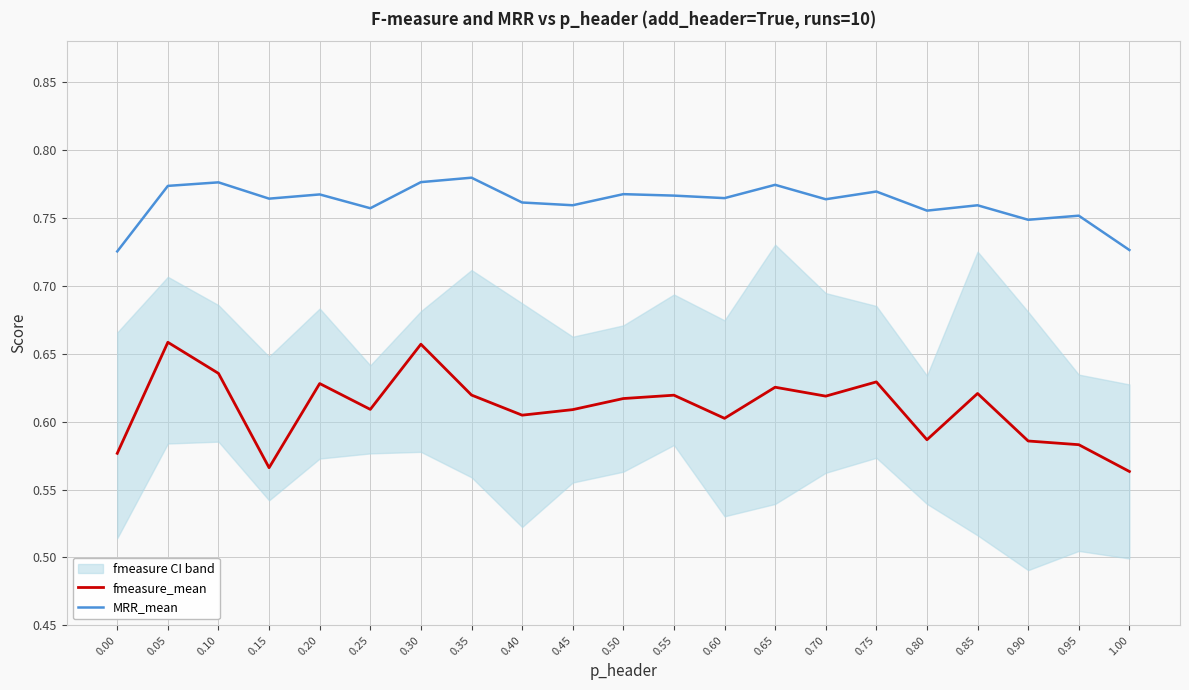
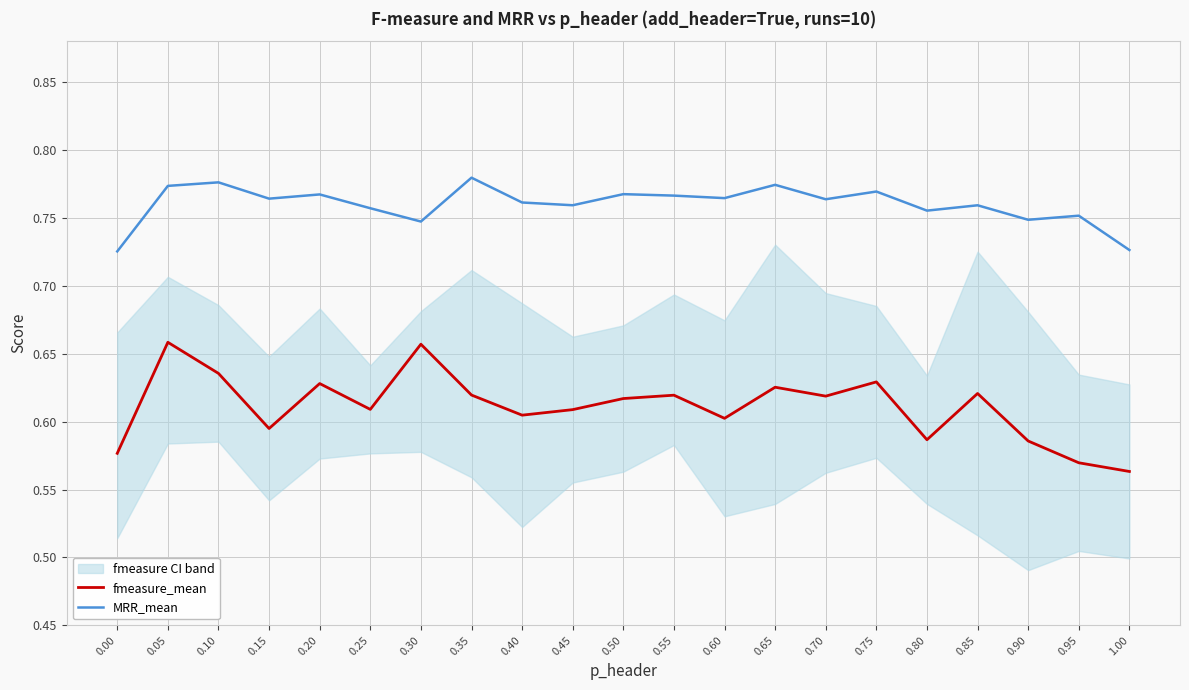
  {
    "fmeasure_mean": {
      "0.00": 0.577,
      "0.05": 0.658,
      "0.10": 0.635,
-     "0.15": 0.566,
+     "0.15": 0.595,
      "0.20": 0.628,
      "0.25": 0.609,
      "0.30": 0.657,
      "0.35": 0.620,
      "0.40": 0.605,
      "0.45": 0.609,
      "0.50": 0.617,
      "0.55": 0.619,
      "0.60": 0.602,
      "0.65": 0.625,
      "0.70": 0.619,
      "0.75": 0.629,
      "0.80": 0.587,
      "0.85": 0.621,
      "0.90": 0.586,
-     "0.95": 0.583,
+     "0.95": 0.570,
      "1.00": 0.563
    },
    "MRR_mean": {
      "0.00": 0.725,
      "0.05": 0.773,
      "0.10": 0.776,
      "0.15": 0.764,
      "0.20": 0.767,
      "0.25": 0.757,
-     "0.30": 0.776,
+     "0.30": 0.747,
      "0.35": 0.780,
      "0.40": 0.761,
      "0.45": 0.759,
      "0.50": 0.767,
      "0.55": 0.766,
      "0.60": 0.764,
      "0.65": 0.774,
      "0.70": 0.764,
      "0.75": 0.769,
      "0.80": 0.755,
      "0.85": 0.759,
      "0.90": 0.749,
      "0.95": 0.752,
      "1.00": 0.726
    }
  }
